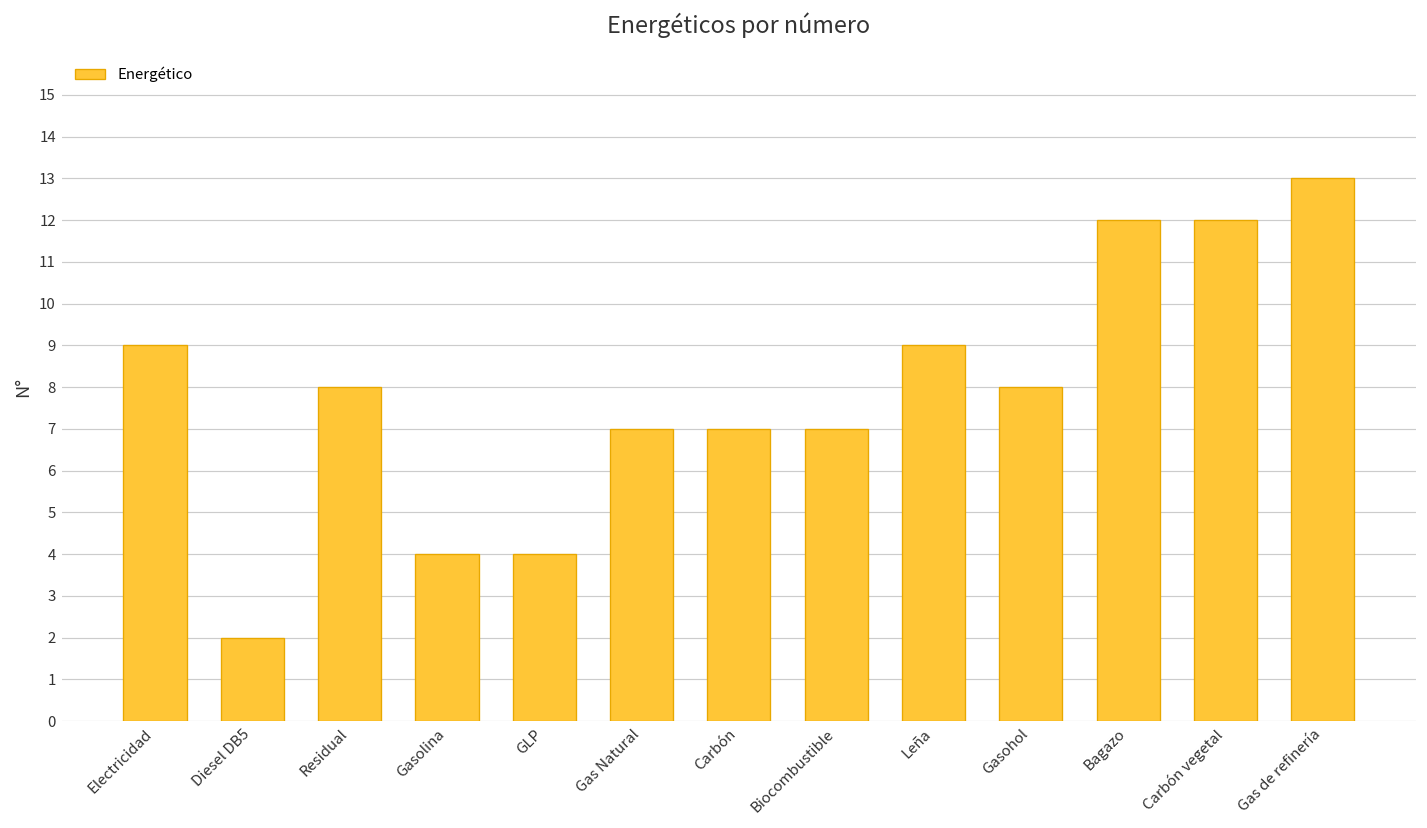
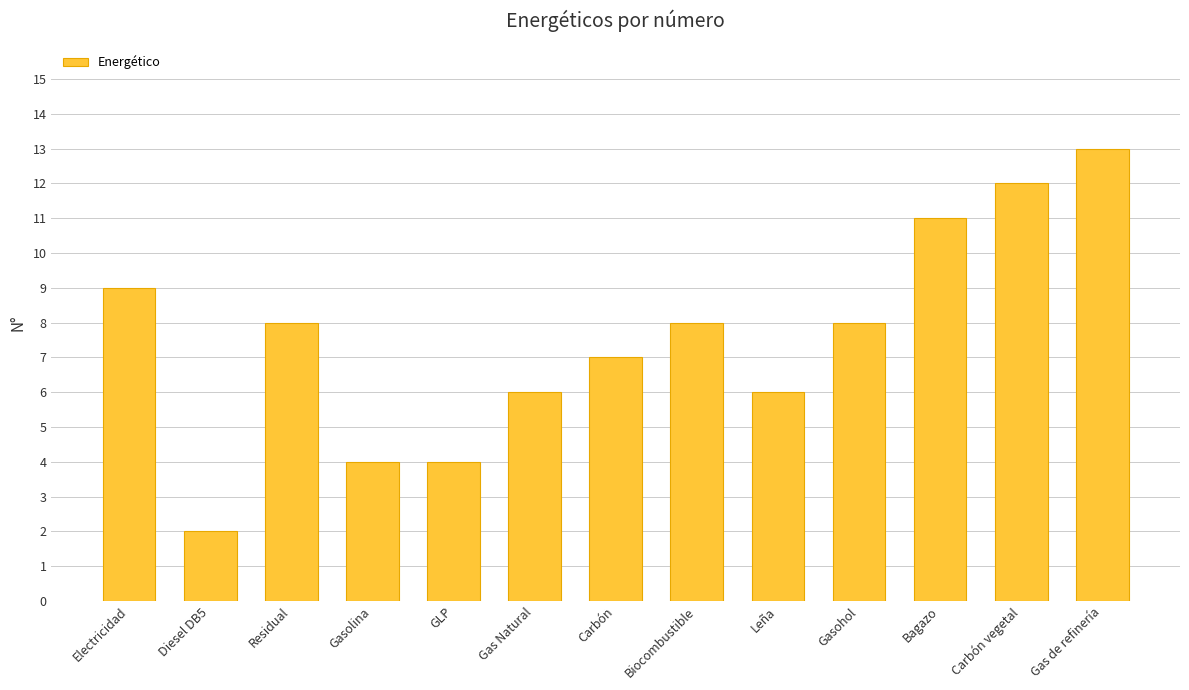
  {
    "Electricidad": 9,
    "Diesel DB5": 2,
    "Residual": 8,
    "Gasolina": 4,
    "GLP": 4,
-   "Gas Natural": 7,
+   "Gas Natural": 6,
    "Carbón": 7,
-   "Biocombustible": 7,
-   "Leña": 9,
+   "Biocombustible": 8,
+   "Leña": 6,
    "Gasohol": 8,
-   "Bagazo": 12,
+   "Bagazo": 11,
    "Carbón vegetal": 12,
    "Gas de refinería": 13
  }
